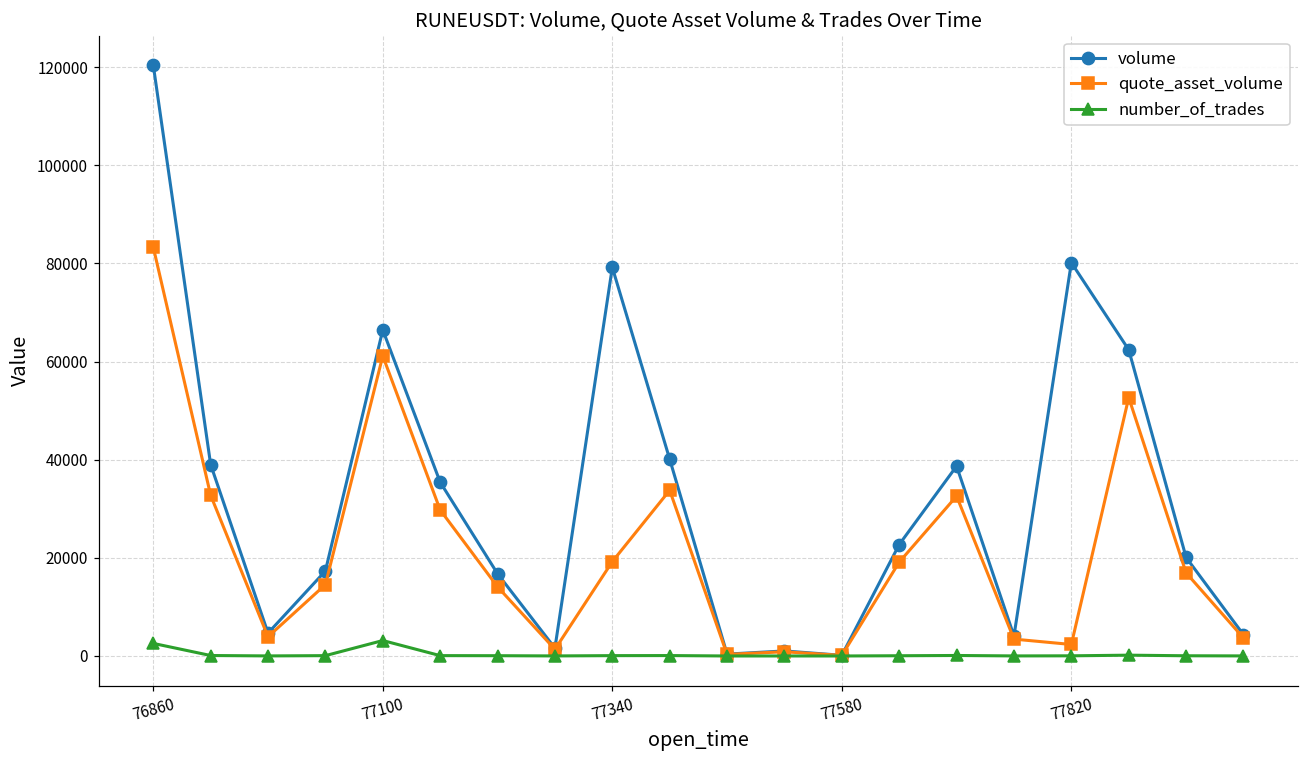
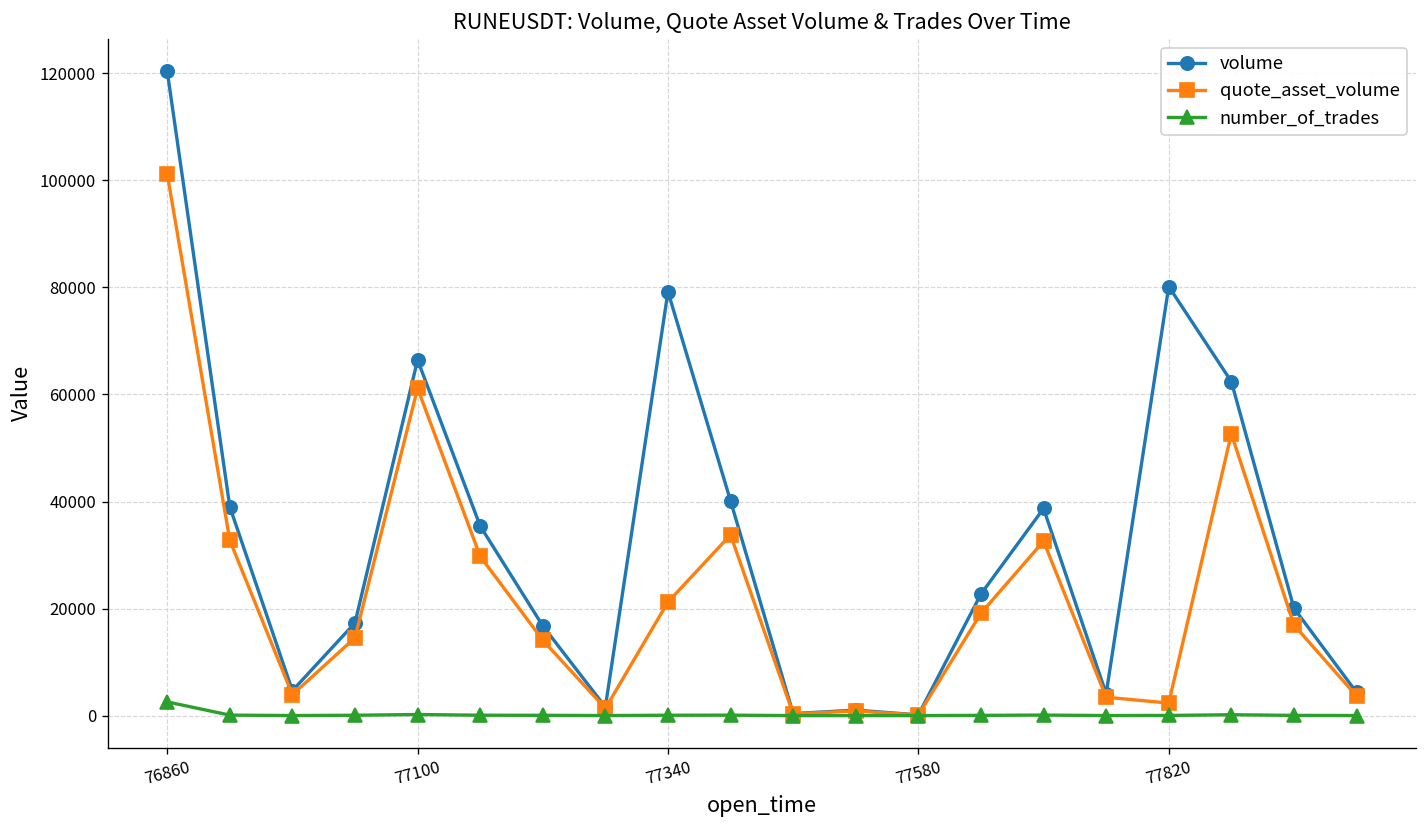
  {
    "volume": {
      "76860": 120000,
      "77100": 66000,
      "77340": 79000,
      "77820": 80000
    },
    "quote_asset_volume": {
-     "76860": 83000,
+     "76860": 101000,
      "77100": 61000,
-     "77340": 19000,
+     "77340": 21000,
      "77820": 2000
    },
    "number_of_trades": {
      "76860": 3000,
-     "77100": 3000,
+     "77100": 0,
      "77340": 0,
      "77820": 0
    }
  }
